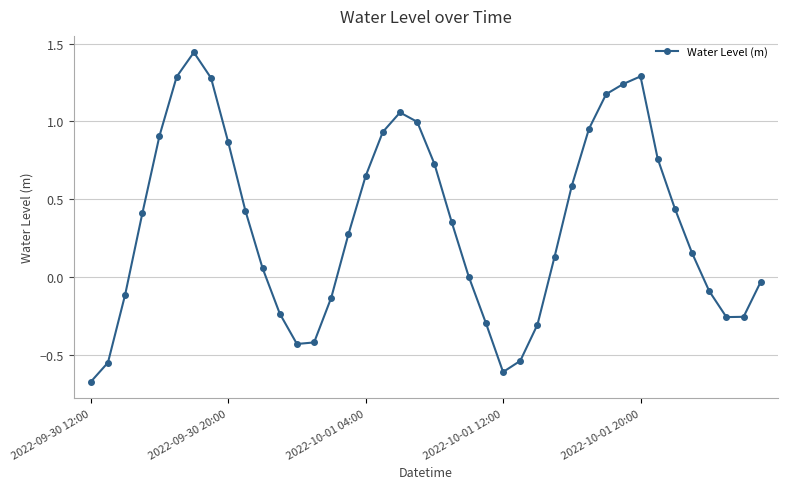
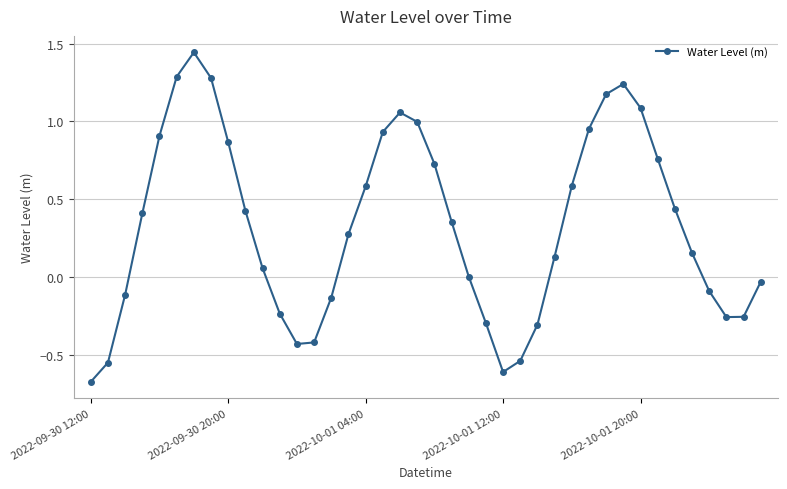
  {
    "2022-09-30 12:00": -0.67,
    "2022-09-30 20:00": 0.87,
-   "2022-10-01 04:00": 0.65,
+   "2022-10-01 04:00": 0.58,
    "2022-10-01 12:00": -0.61,
-   "2022-10-01 20:00": 1.29
+   "2022-10-01 20:00": 1.09
  }
